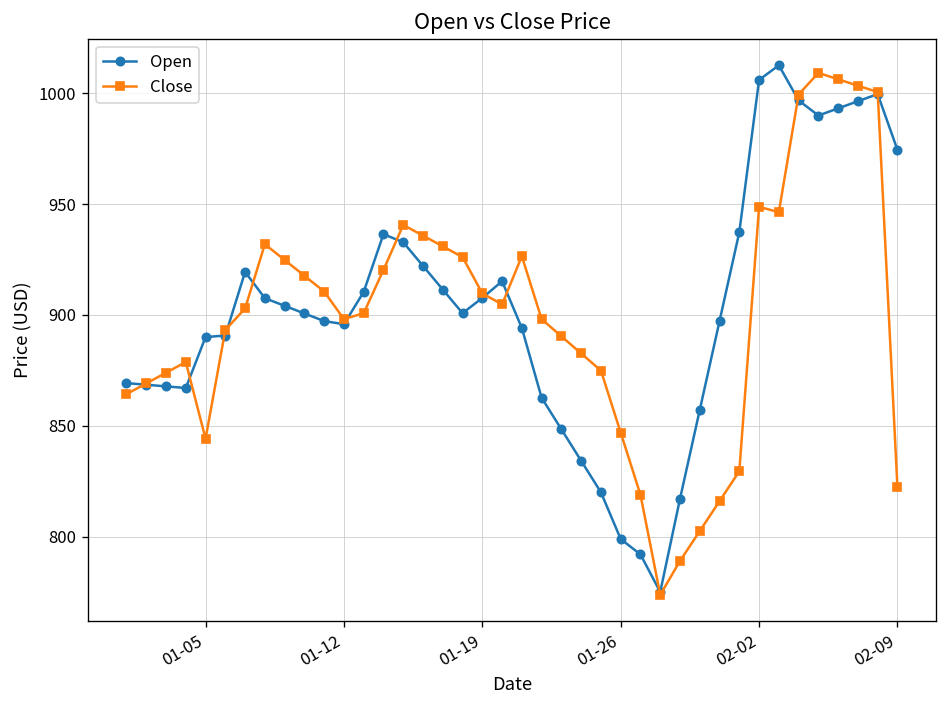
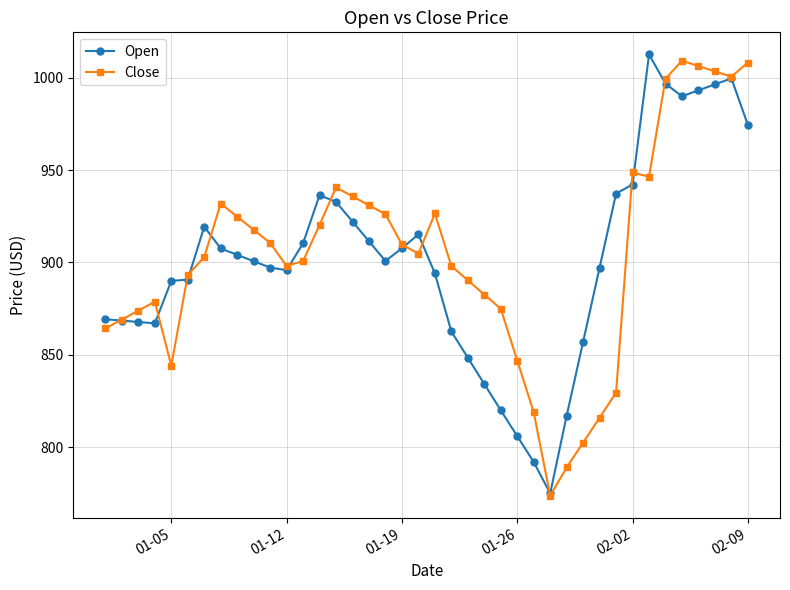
  {
    "Open": {
      "01-05": 890,
      "01-12": 896,
      "01-19": 908,
-     "01-26": 799,
-     "02-02": 1006,
+     "01-26": 806,
+     "02-02": 942,
      "02-09": 974
    },
    "Close": {
      "01-05": 844,
      "01-12": 898,
      "01-19": 910,
      "01-26": 847,
      "02-02": 949,
-     "02-09": 822
+     "02-09": 1008
    }
  }
